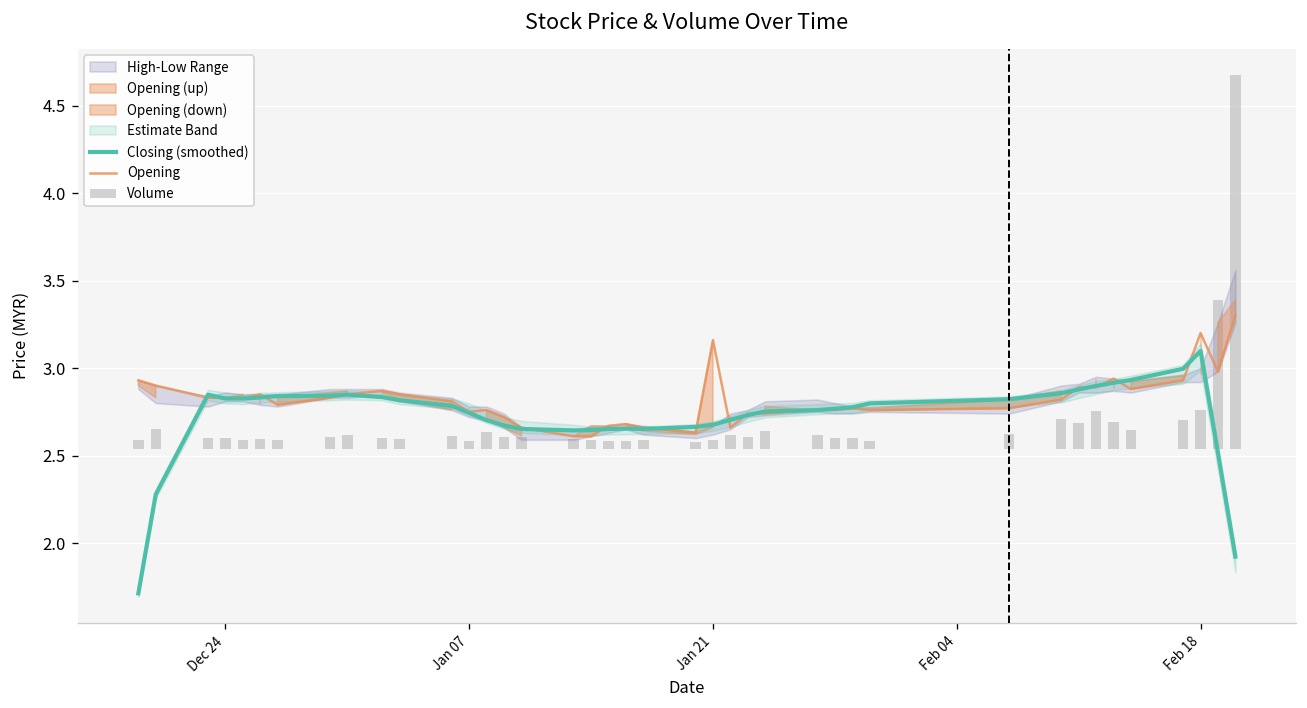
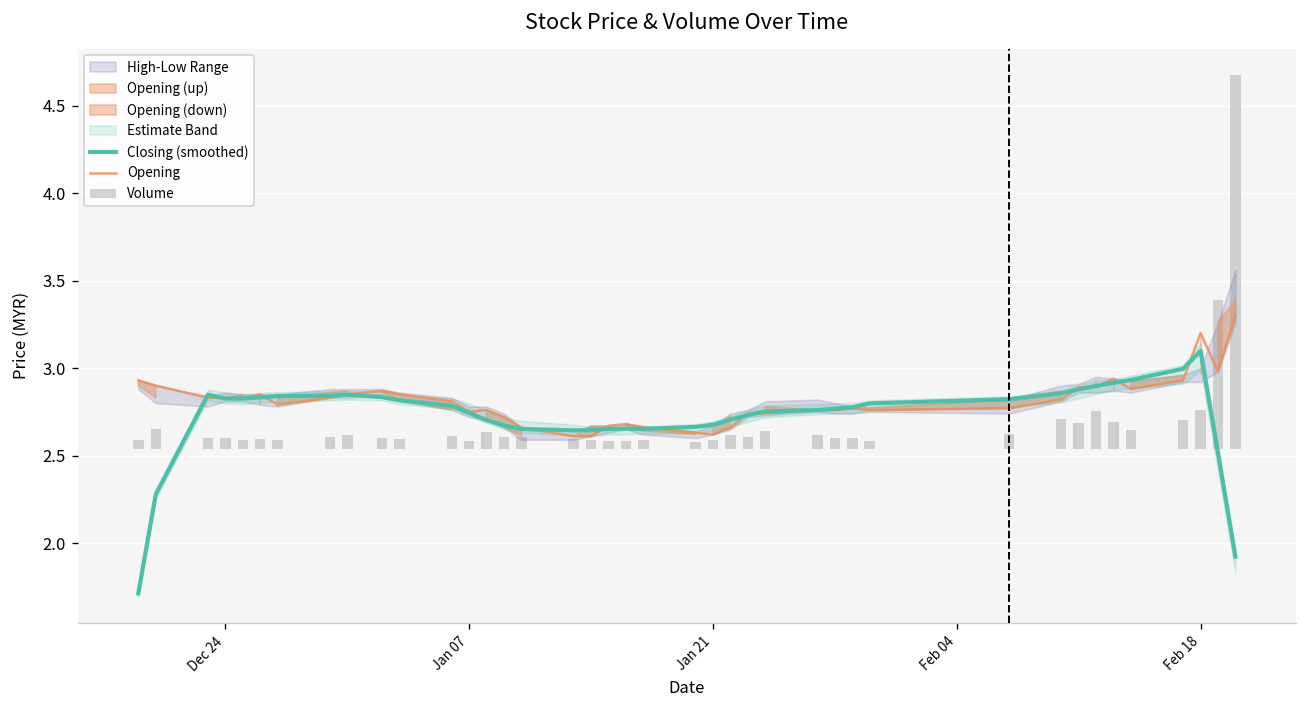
  {
    "Opening": {
-     "Jan 21": 3.16,
+     "Jan 21": 2.62,
      "Feb 18": 3.20
    }
  }
